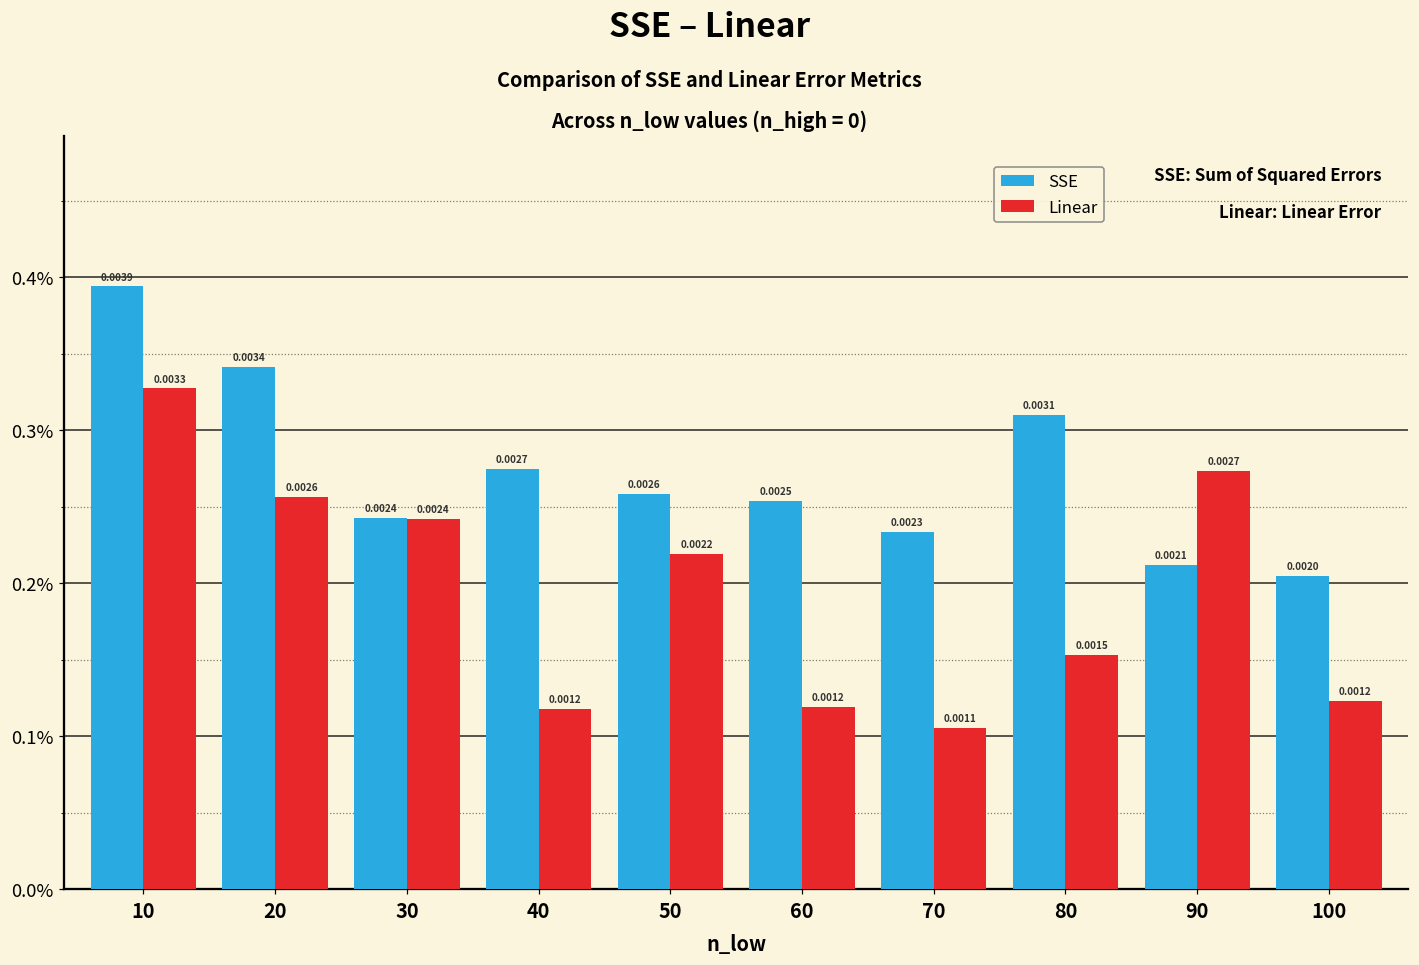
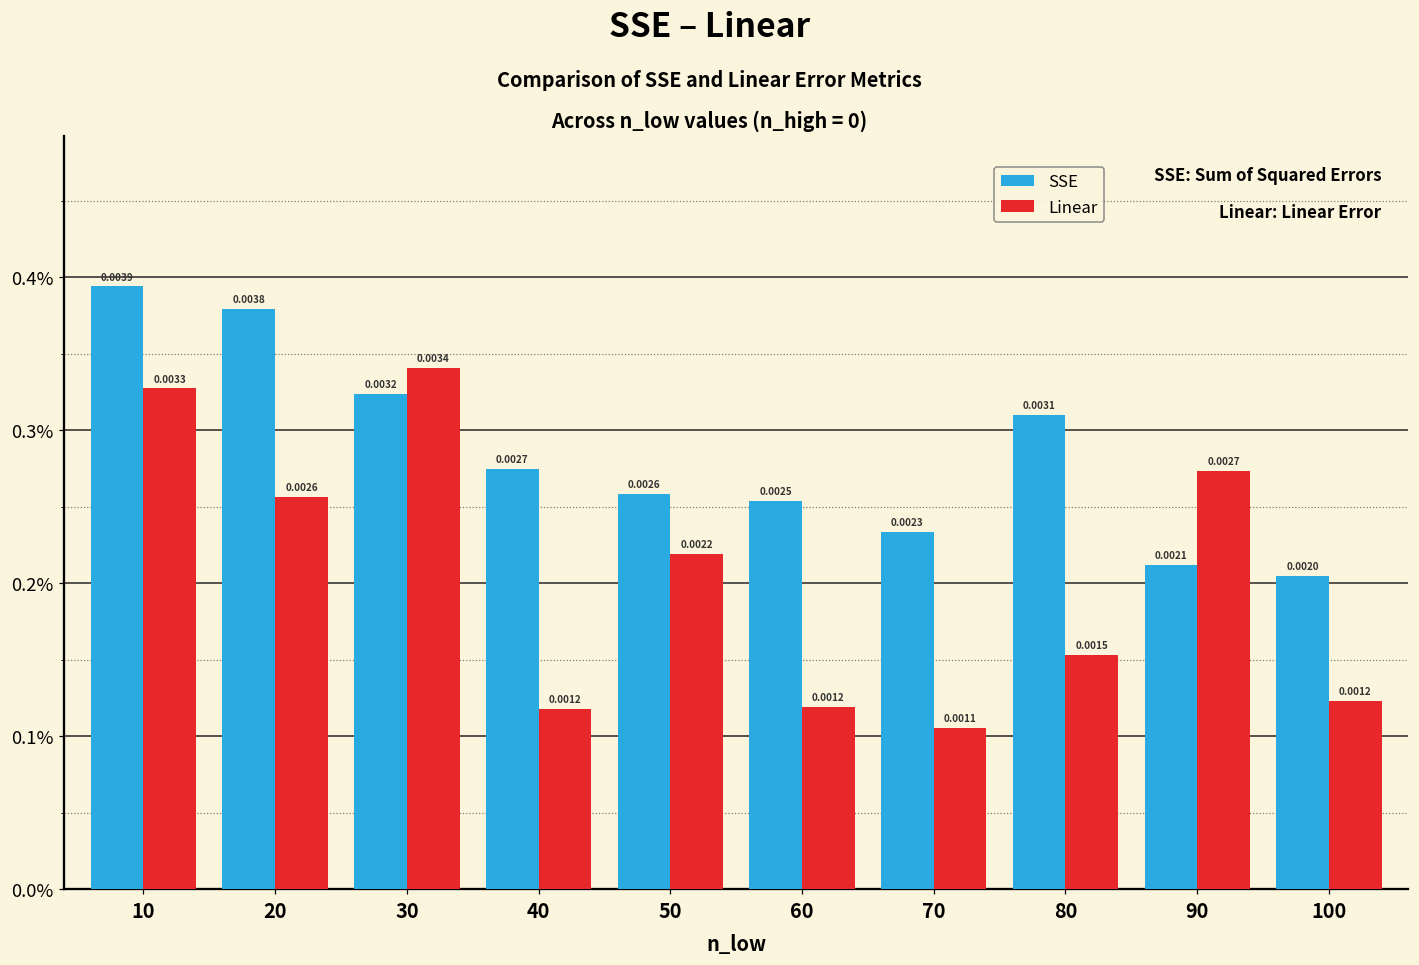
  {
    "SSE": {
      "10": 0.0039,
-     "20": 0.0034,
-     "30": 0.0024,
+     "20": 0.0038,
+     "30": 0.0032,
      "40": 0.0027,
      "50": 0.0026,
      "60": 0.0025,
      "70": 0.0023,
      "80": 0.0031,
      "90": 0.0021,
      "100": 0.0020
    },
    "Linear": {
      "10": 0.0033,
      "20": 0.0026,
-     "30": 0.0024,
+     "30": 0.0034,
      "40": 0.0012,
      "50": 0.0022,
      "60": 0.0012,
      "70": 0.0011,
      "80": 0.0015,
      "90": 0.0027,
      "100": 0.0012
    }
  }
